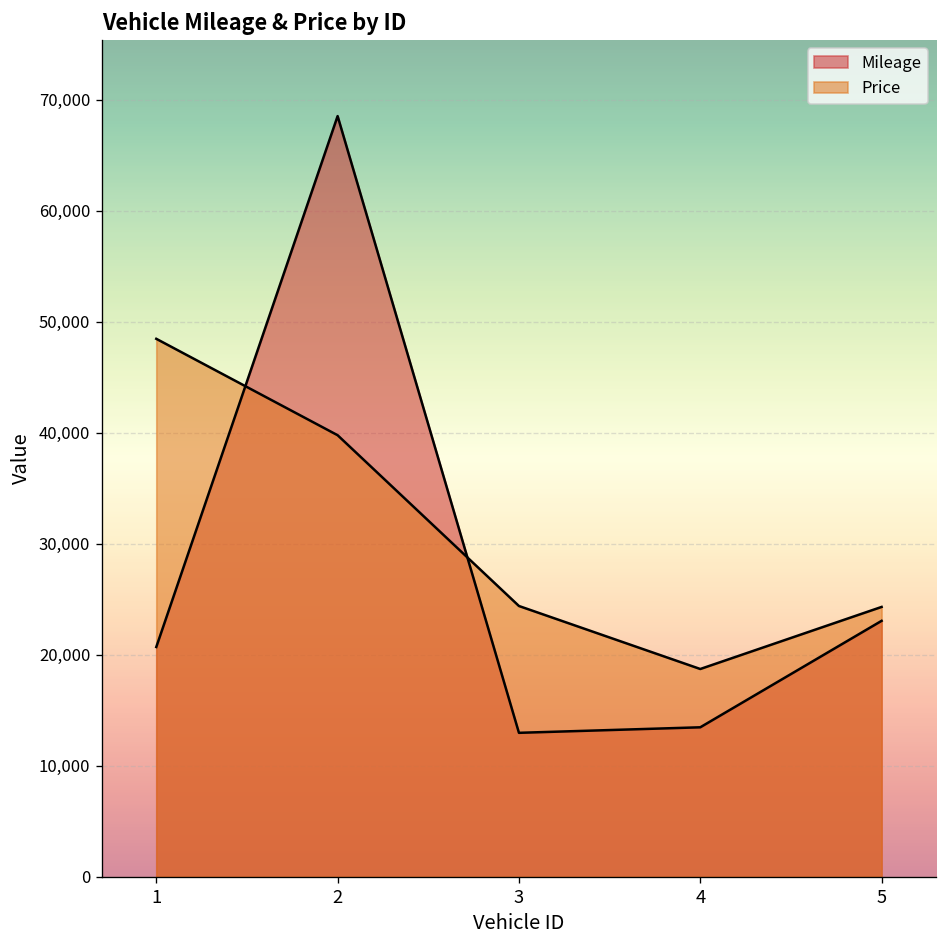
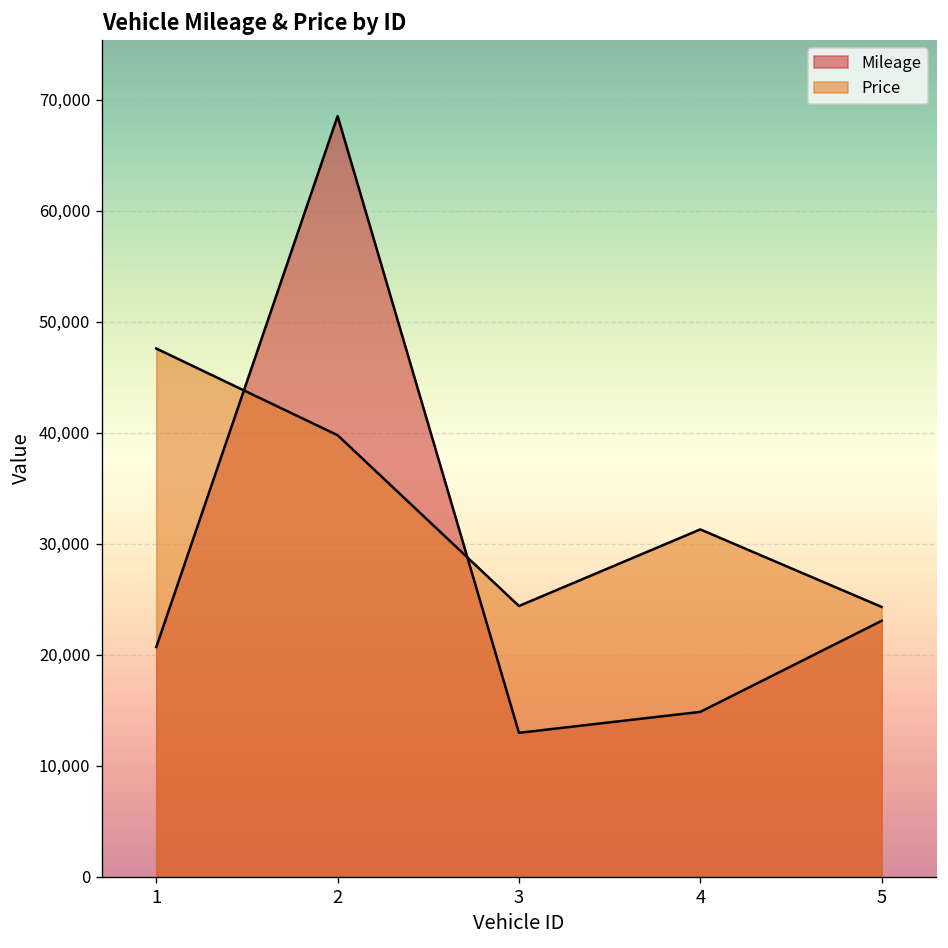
  {
    "Mileage": {
      "1": "21,000",
      "2": "69,000",
      "3": "13,000",
-     "4": "13,000",
+     "4": "15,000",
      "5": "23,000"
    },
    "Price": {
-     "1": "48,500",
+     "1": "47,600",
      "2": "40,000",
      "3": "24,000",
-     "4": "19,000",
+     "4": "31,000",
      "5": "24,000"
    }
  }
